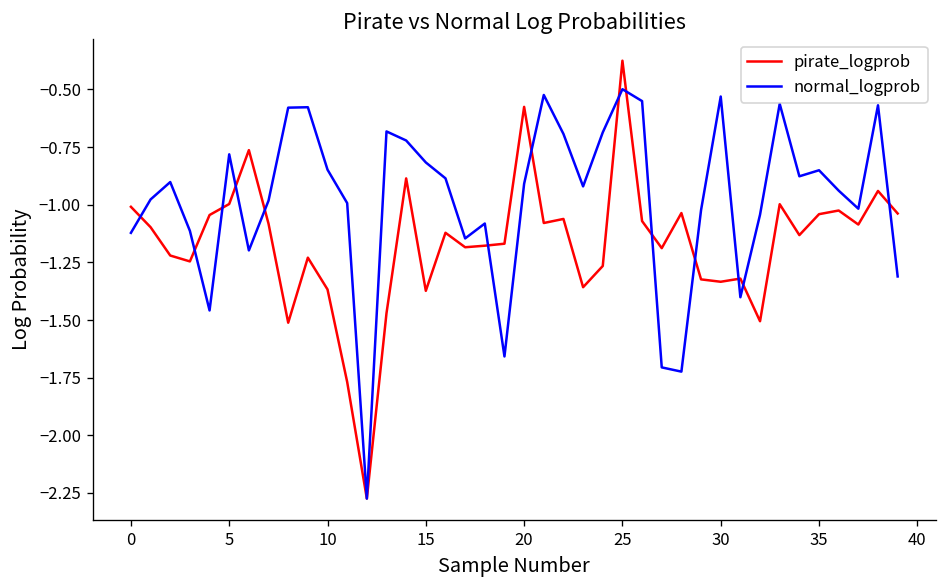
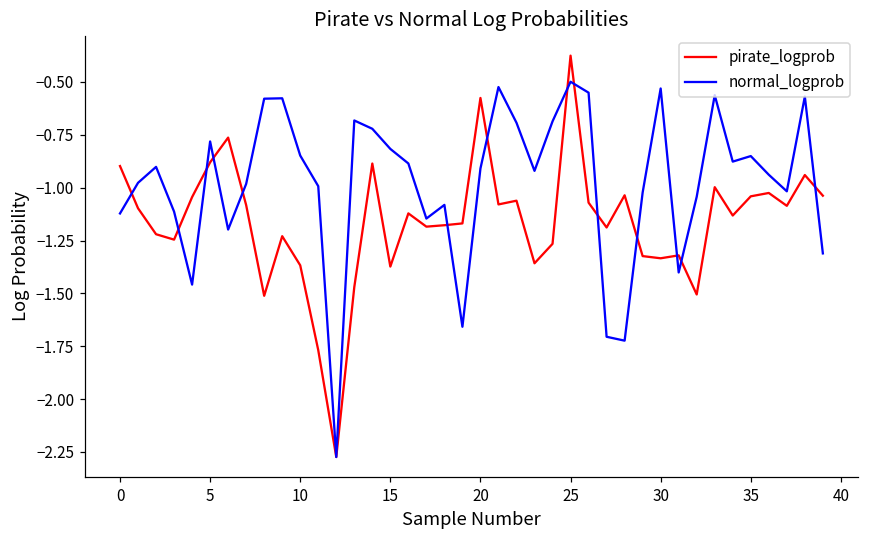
  {
    "pirate_logprob": {
-     "0": -1.01,
-     "5": -1.00,
+     "0": -0.90,
+     "5": -0.88,
      "10": -1.37,
      "15": -1.37,
      "20": -0.58,
      "25": -0.38,
      "30": -1.33,
      "35": -1.04
    },
    "normal_logprob": {
      "0": -1.12,
      "5": -0.78,
      "10": -0.85,
      "15": -0.82,
      "20": -0.91,
      "25": -0.50,
      "30": -0.53,
      "35": -0.85
    }
  }
